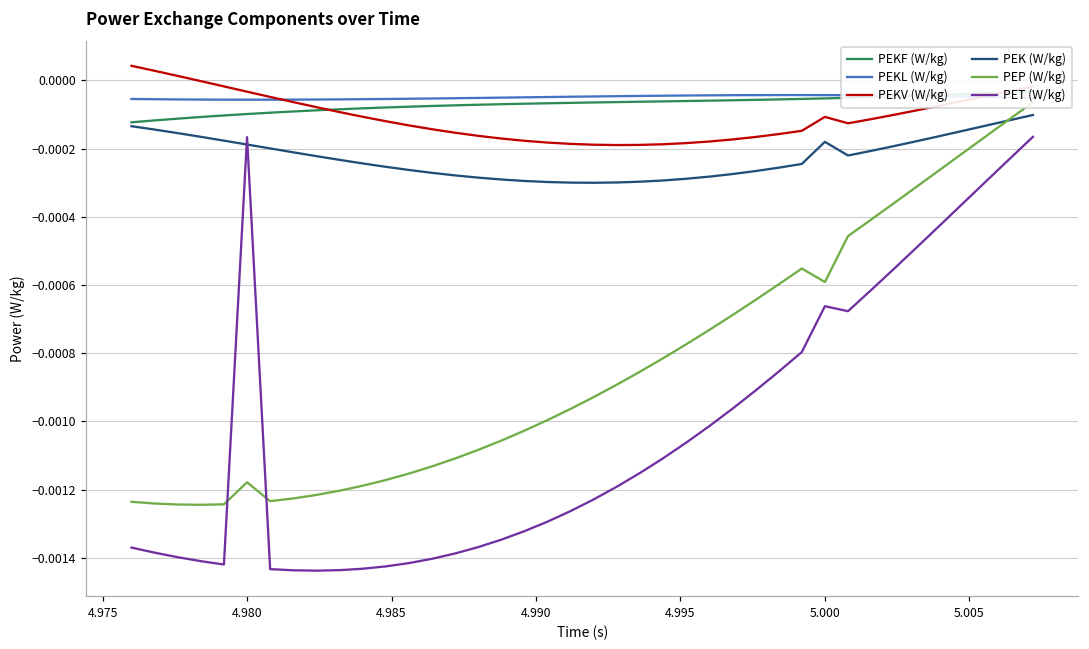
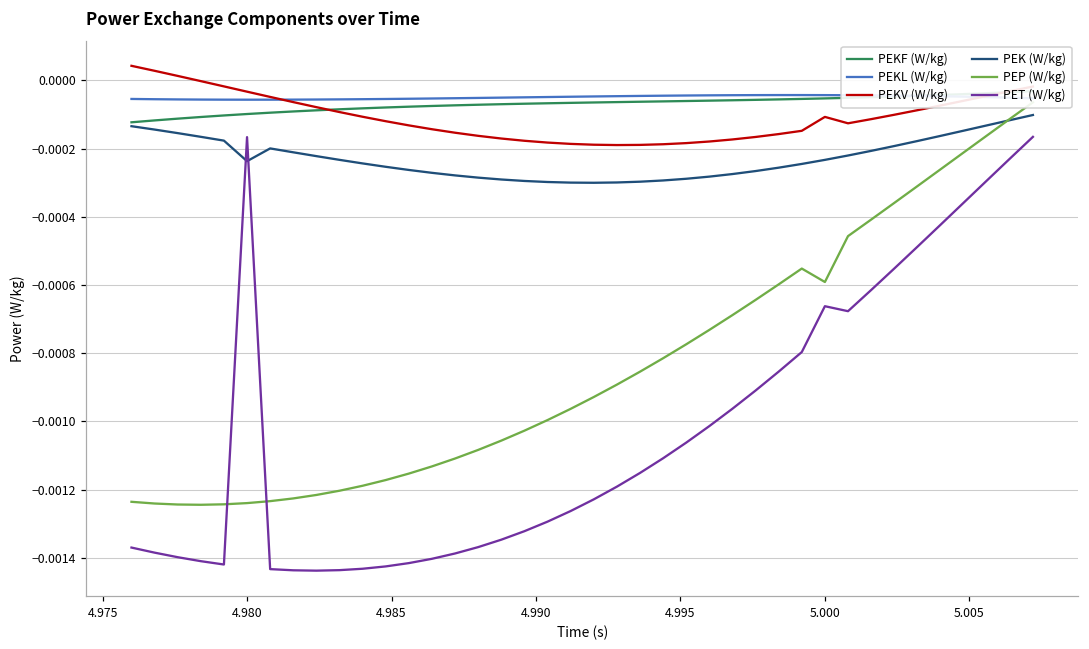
  {
    "PEKF (W/kg)": {
      "4.980": -0.00010,
      "5.000": -0.00005
    },
    "PEKL (W/kg)": {
      "4.980": -0.00006,
      "5.000": -0.00004
    },
    "PEKV (W/kg)": {
      "4.980": -0.00003,
      "5.000": -0.00011
    },
    "PEK (W/kg)": {
-     "4.980": -0.00019,
-     "5.000": -0.00018
+     "4.980": -0.00024,
+     "5.000": -0.00023
    },
    "PEP (W/kg)": {
-     "4.980": -0.00118,
+     "4.980": -0.00124,
      "5.000": -0.00059
    },
    "PET (W/kg)": {
      "4.980": -0.00017,
      "5.000": -0.00066
    }
  }
